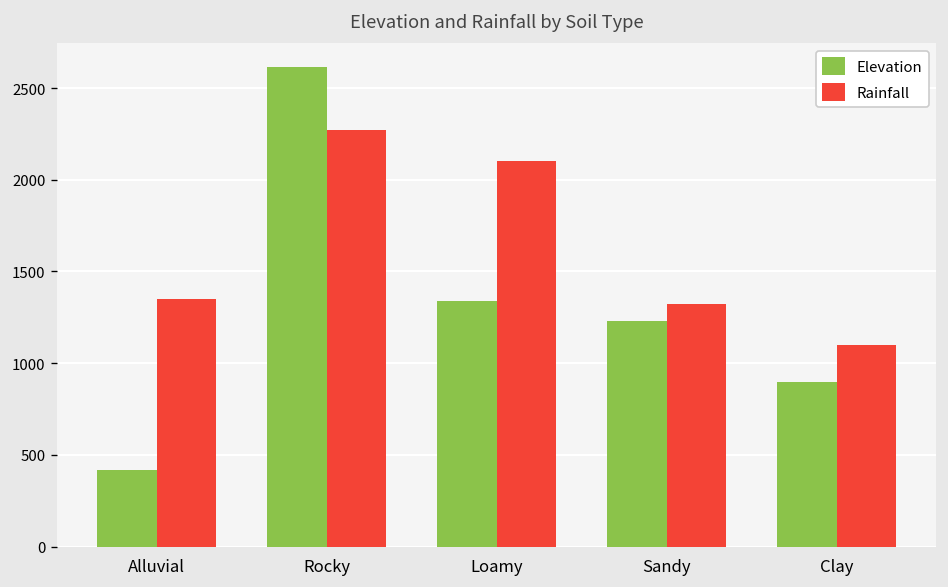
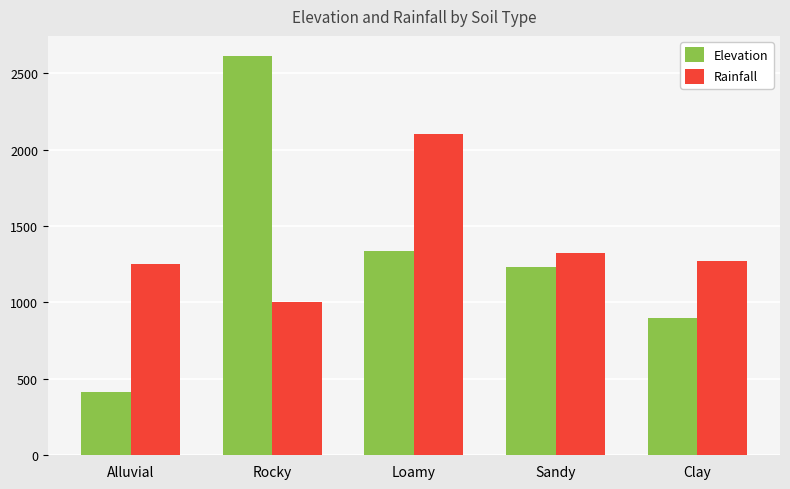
  {
    "Elevation": {
      "Alluvial": 420,
      "Rocky": 2610,
      "Loamy": 1340,
      "Sandy": 1230,
      "Clay": 900
    },
    "Rainfall": {
-     "Alluvial": 1350,
-     "Rocky": 2270,
+     "Alluvial": 1250,
+     "Rocky": 1000,
      "Loamy": 2100,
      "Sandy": 1320,
-     "Clay": 1100
+     "Clay": 1270
    }
  }
